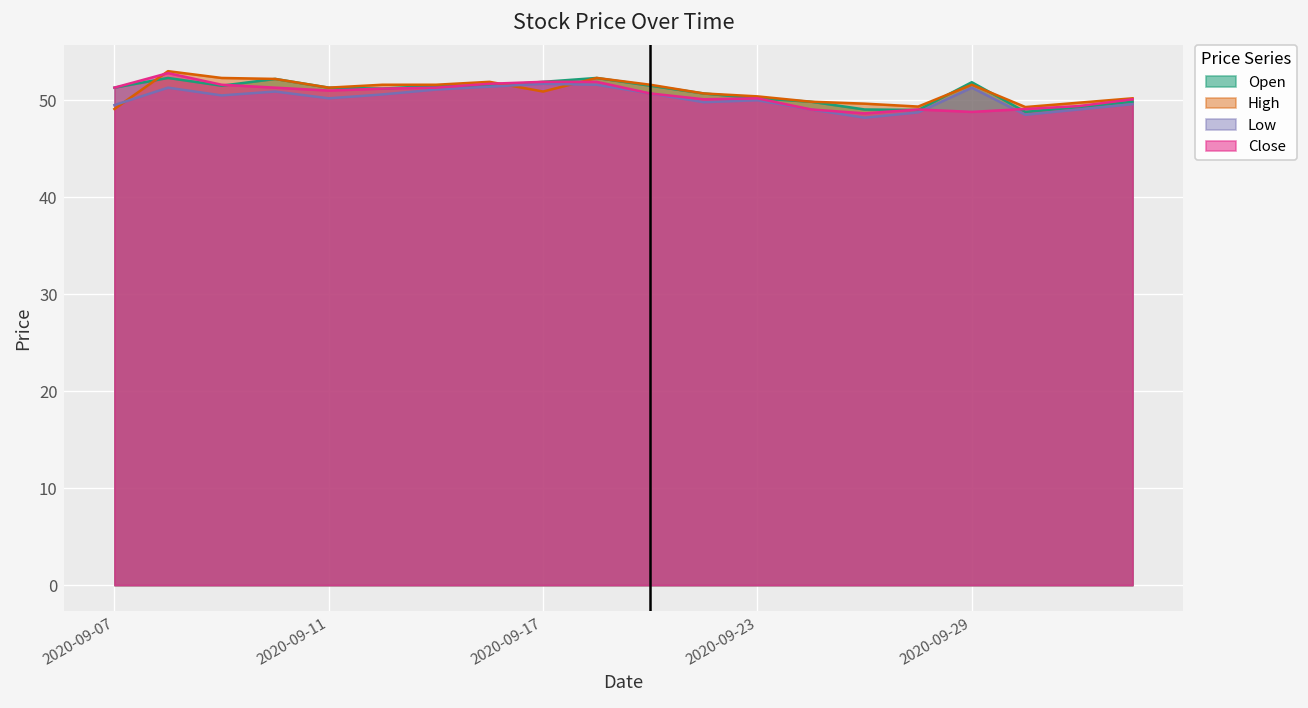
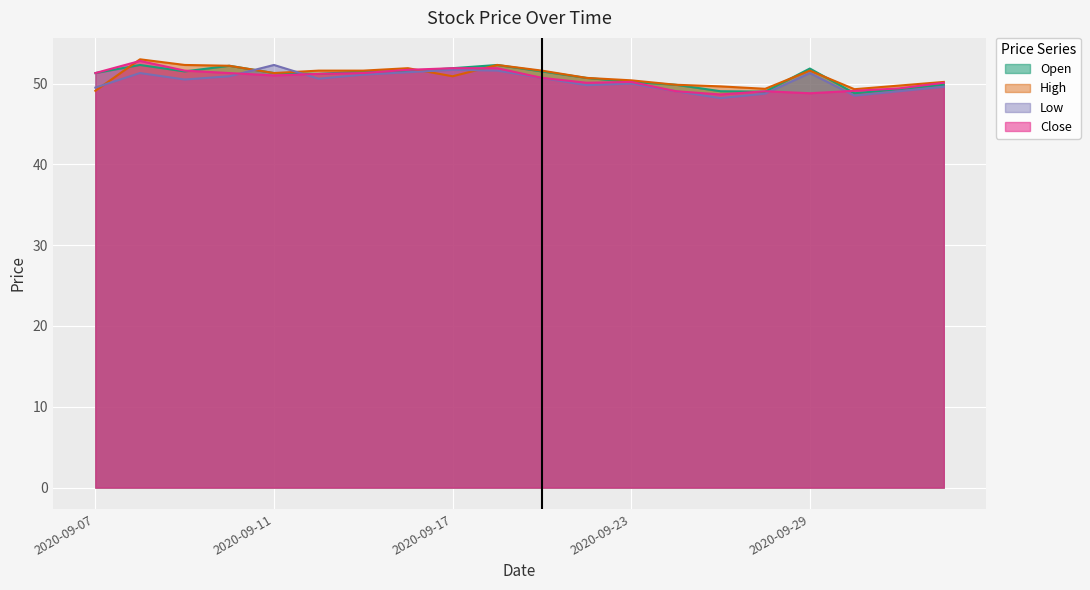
  {
    "High": {
      "2020-09-07": 49,
      "2020-09-17": 51
    },
    "Low": {
      "2020-09-07": 50,
-     "2020-09-11": 50
+     "2020-09-11": 52
    },
    "Close": {
      "2020-09-29": 49
    }
  }
